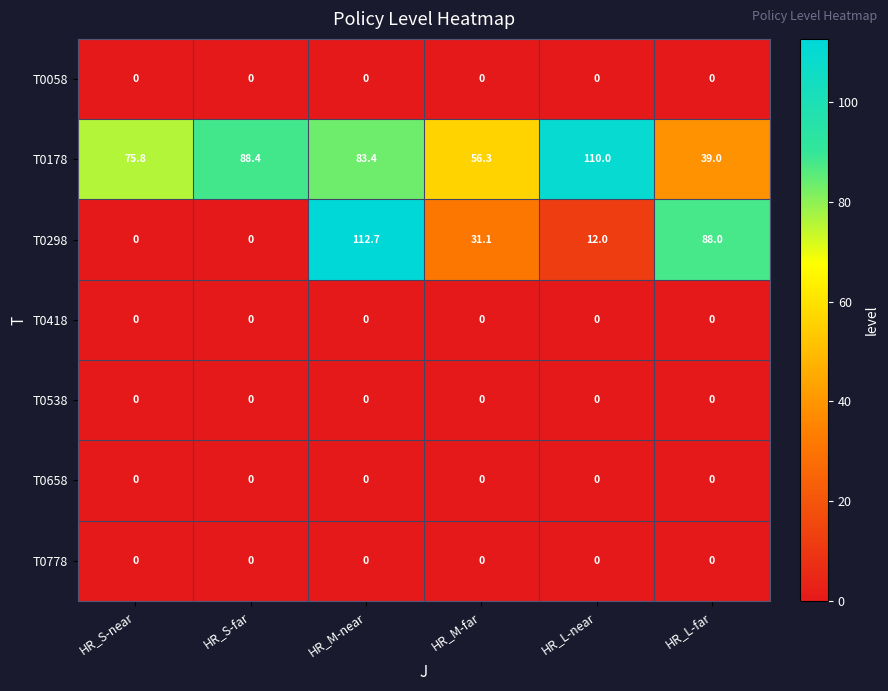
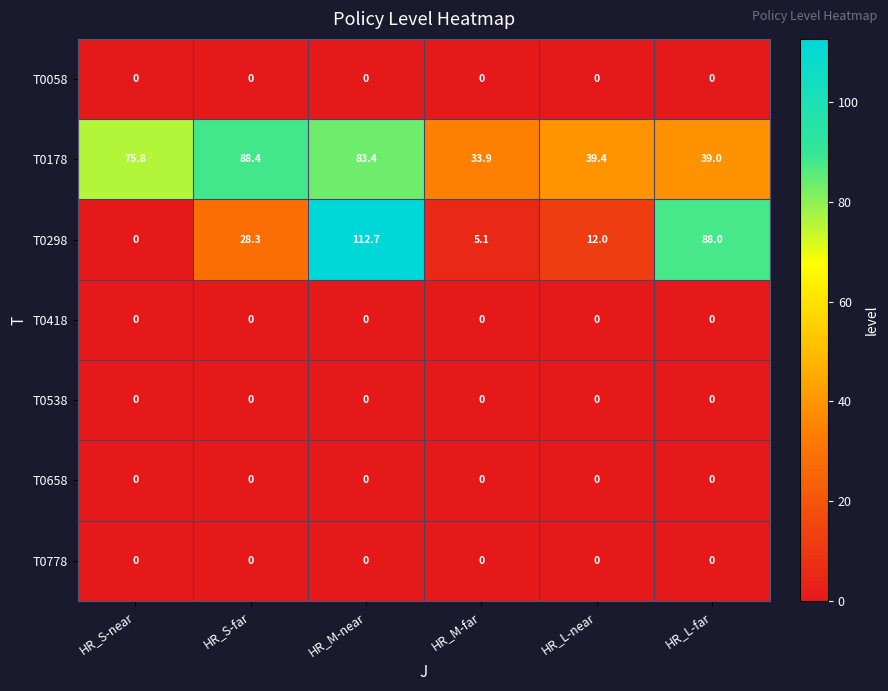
  {
    "T0058": {
      "HR_S-near": 0,
      "HR_S-far": 0,
      "HR_M-near": 0,
      "HR_M-far": 0,
      "HR_L-near": 0,
      "HR_L-far": 0
    },
    "T0178": {
      "HR_S-near": 75.8,
      "HR_S-far": 88.4,
      "HR_M-near": 83.4,
-     "HR_M-far": 56.3,
-     "HR_L-near": 110.0,
+     "HR_M-far": 33.9,
+     "HR_L-near": 39.4,
      "HR_L-far": 39.0
    },
    "T0298": {
      "HR_S-near": 0,
-     "HR_S-far": 0,
+     "HR_S-far": 28.3,
      "HR_M-near": 112.7,
-     "HR_M-far": 31.1,
+     "HR_M-far": 5.1,
      "HR_L-near": 12.0,
      "HR_L-far": 88.0
    },
    "T0418": {
      "HR_S-near": 0,
      "HR_S-far": 0,
      "HR_M-near": 0,
      "HR_M-far": 0,
      "HR_L-near": 0,
      "HR_L-far": 0
    },
    "T0538": {
      "HR_S-near": 0,
      "HR_S-far": 0,
      "HR_M-near": 0,
      "HR_M-far": 0,
      "HR_L-near": 0,
      "HR_L-far": 0
    },
    "T0658": {
      "HR_S-near": 0,
      "HR_S-far": 0,
      "HR_M-near": 0,
      "HR_M-far": 0,
      "HR_L-near": 0,
      "HR_L-far": 0
    },
    "T0778": {
      "HR_S-near": 0,
      "HR_S-far": 0,
      "HR_M-near": 0,
      "HR_M-far": 0,
      "HR_L-near": 0,
      "HR_L-far": 0
    }
  }
